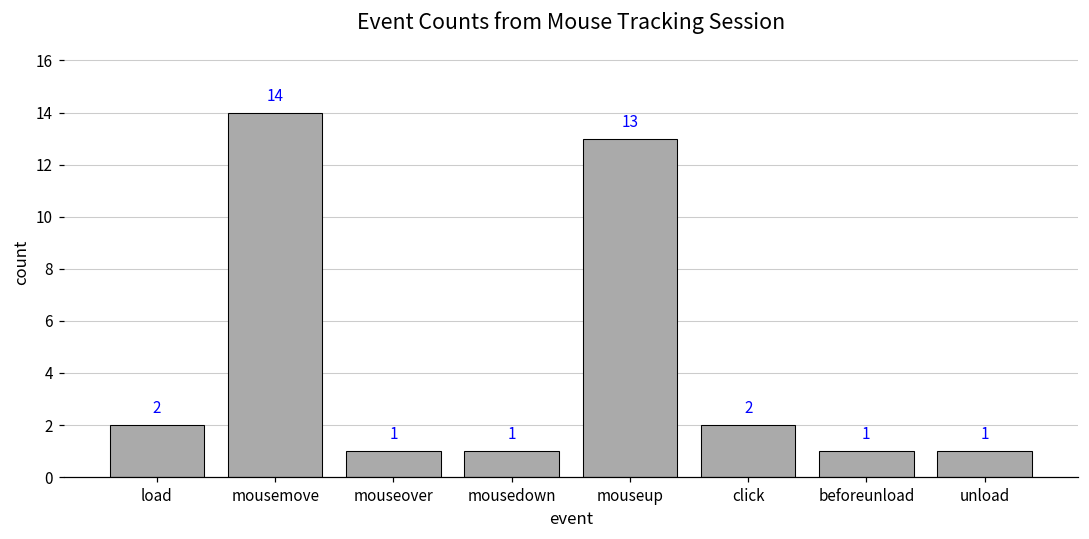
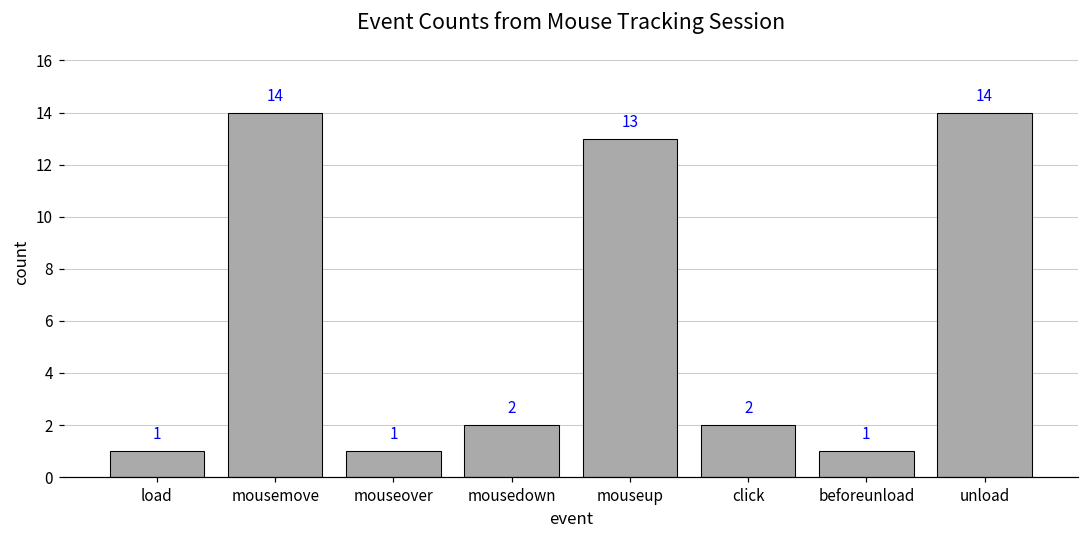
  {
-   "load": 2,
+   "load": 1,
    "mousemove": 14,
    "mouseover": 1,
-   "mousedown": 1,
+   "mousedown": 2,
    "mouseup": 13,
    "click": 2,
    "beforeunload": 1,
-   "unload": 1
+   "unload": 14
  }
